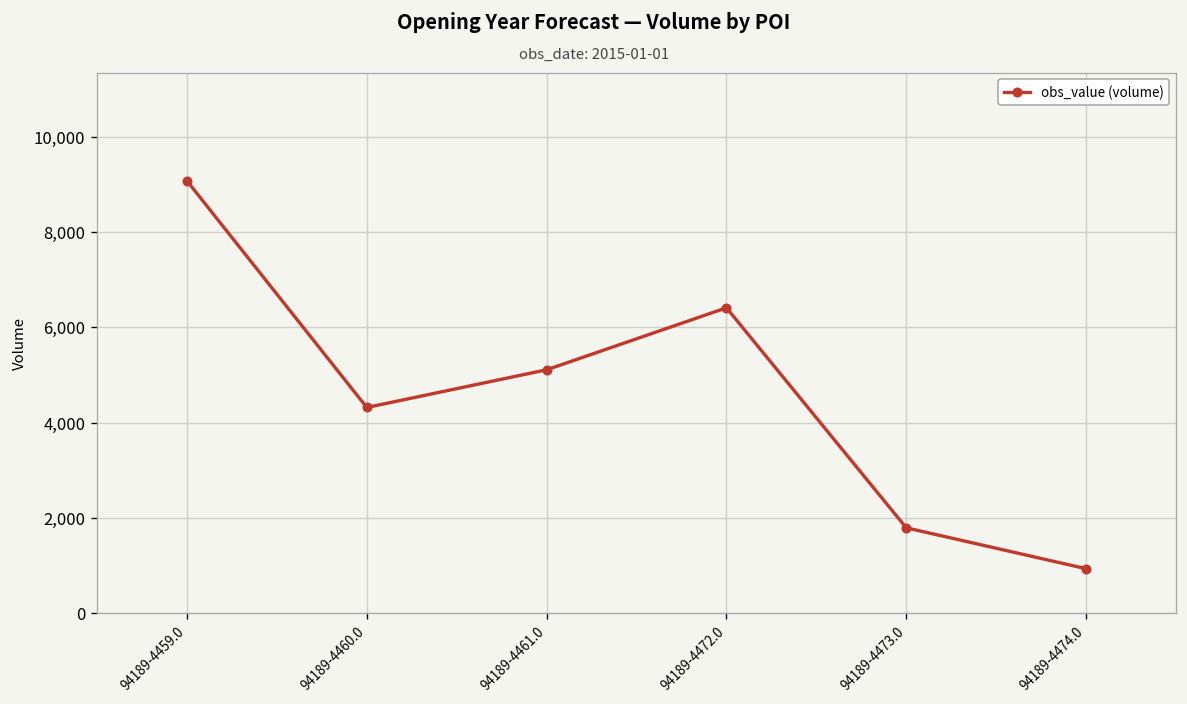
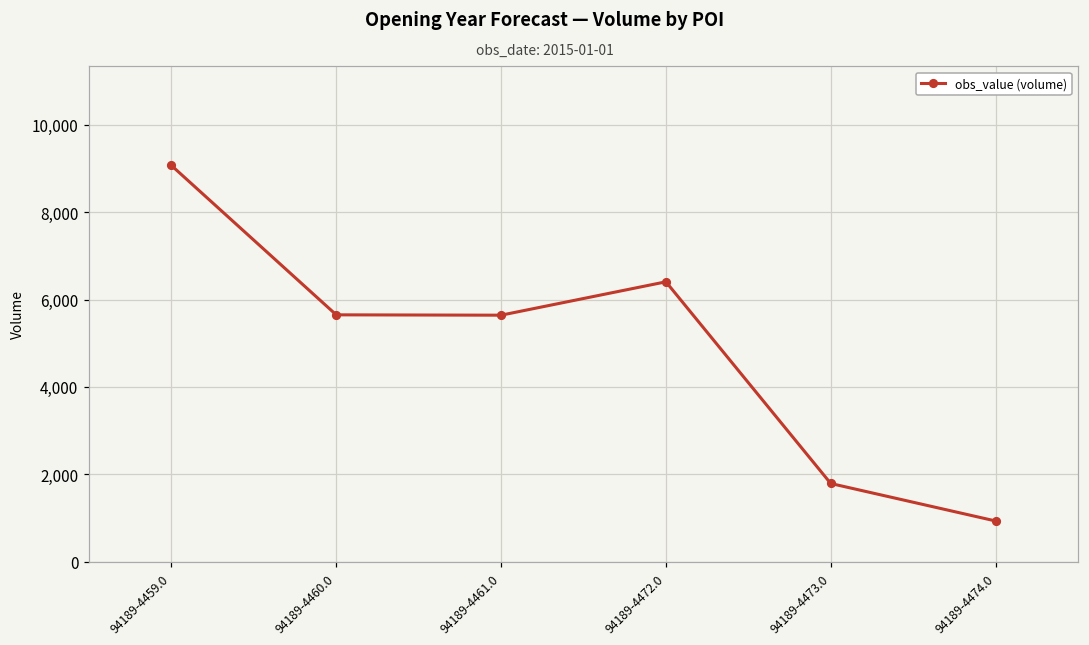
  {
    "94189-4459.0": "9,100",
-   "94189-4460.0": "4,300",
-   "94189-4461.0": "5,100",
+   "94189-4460.0": "5,700",
+   "94189-4461.0": "5,600",
    "94189-4472.0": "6,400",
    "94189-4473.0": "1,800",
    "94189-4474.0": "900"
  }
